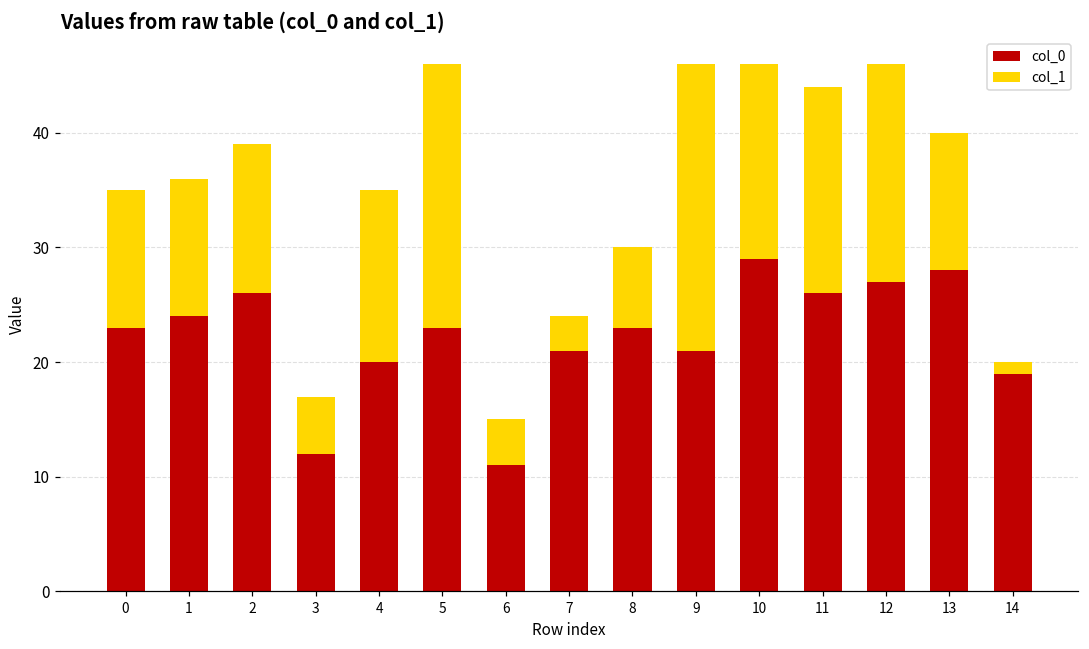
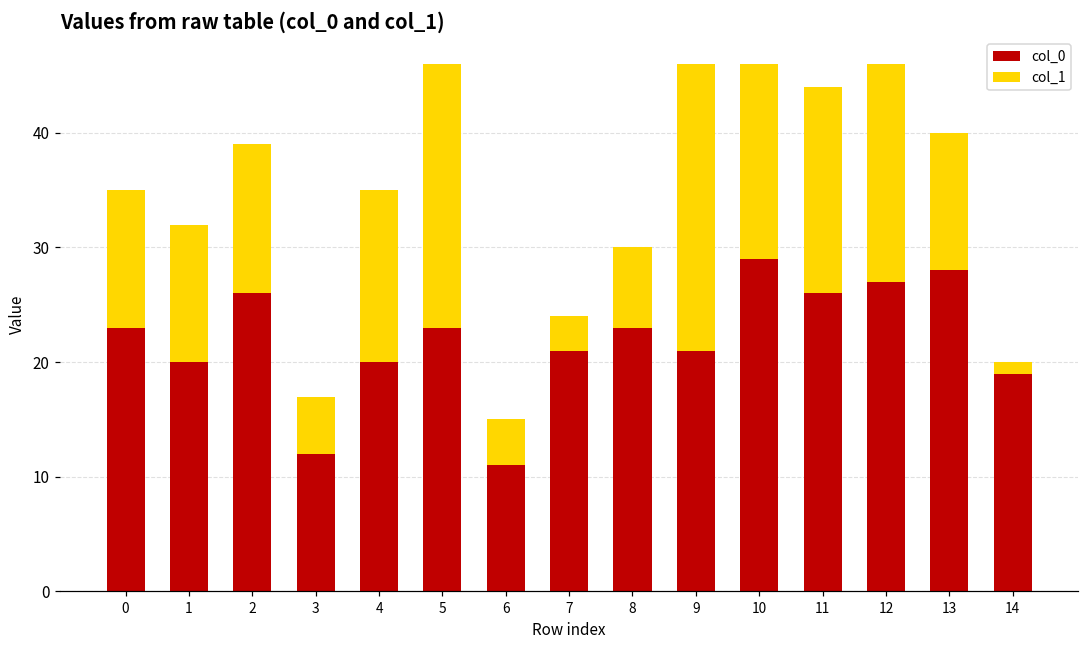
  {
    "col_0": {
      "0": 23,
-     "1": 24,
+     "1": 20,
      "2": 26,
      "3": 12,
      "4": 20,
      "5": 23,
      "6": 11,
      "7": 21,
      "8": 23,
      "9": 21,
      "10": 29,
      "11": 26,
      "12": 27,
      "13": 28,
      "14": 19
    },
    "col_1": {
      "0": 12,
      "1": 12,
      "2": 13,
      "3": 5,
      "4": 15,
      "5": 23,
      "6": 4,
      "7": 3,
      "8": 7,
      "9": 25,
      "10": 17,
      "11": 18,
      "12": 19,
      "13": 12,
      "14": 1
    }
  }
